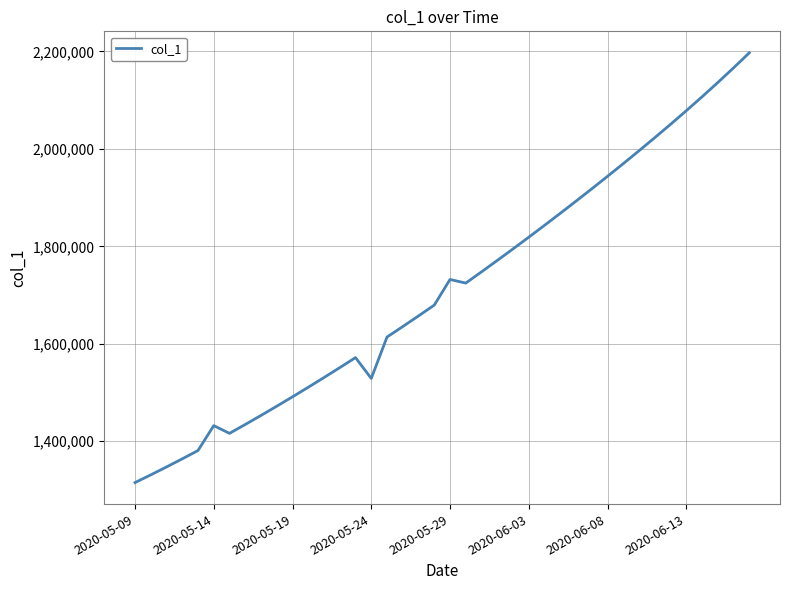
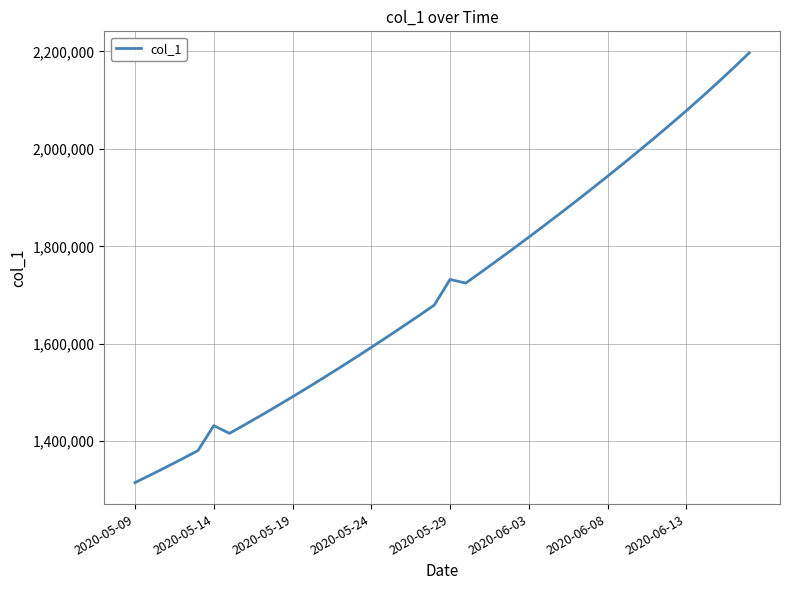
  {
    "2020-05-09": "1,320,000",
    "2020-05-14": "1,430,000",
    "2020-05-19": "1,490,000",
-   "2020-05-24": "1,530,000",
+   "2020-05-24": "1,590,000",
    "2020-05-29": "1,730,000",
    "2020-06-03": "1,820,000",
    "2020-06-08": "1,940,000",
    "2020-06-13": "2,080,000"
  }
